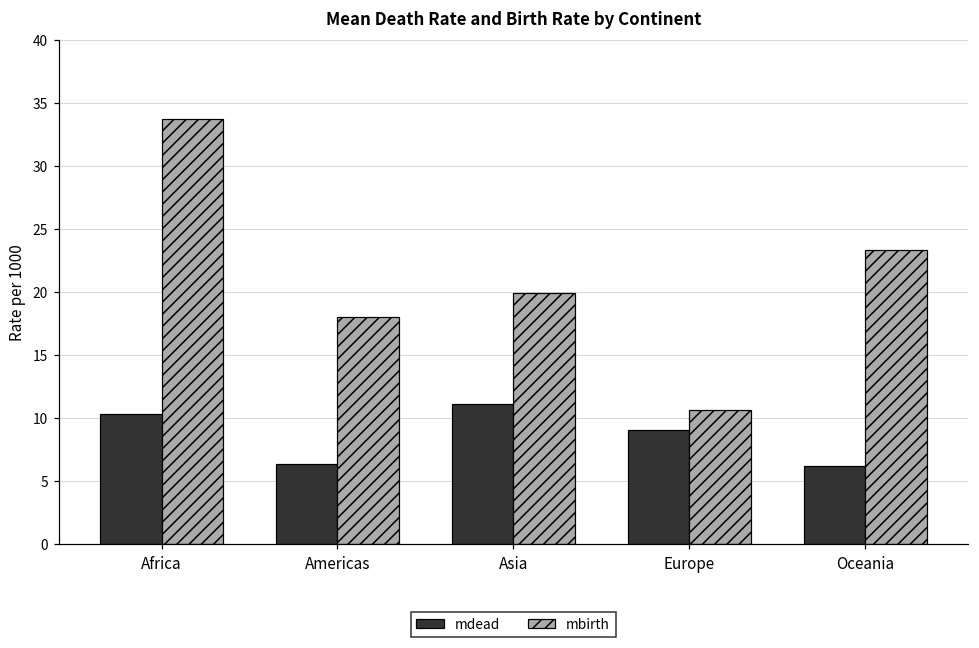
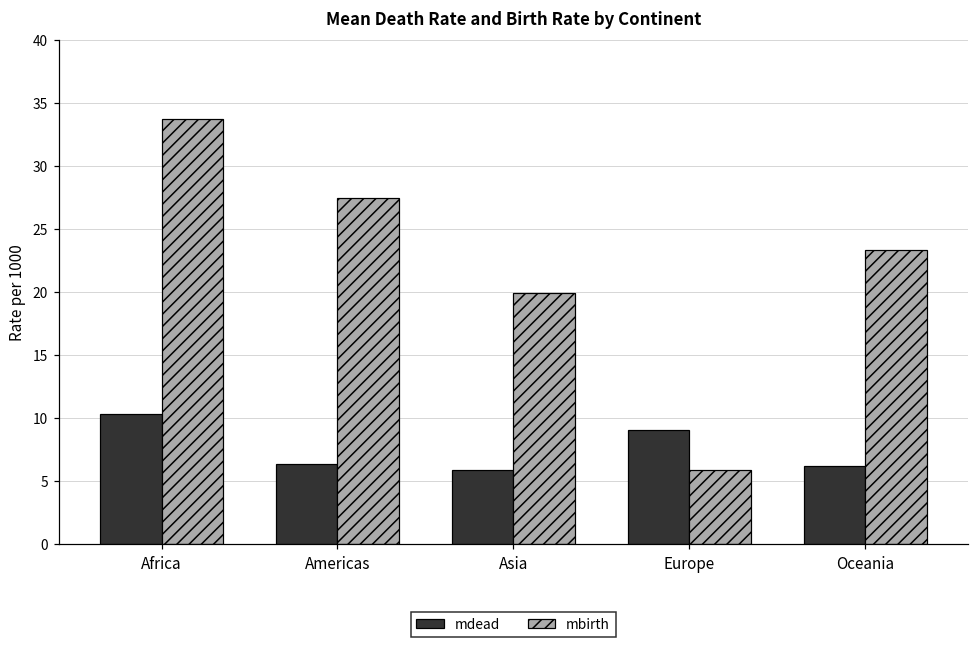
  {
    "mdead": {
      "Africa": 10.4,
      "Americas": 6.4,
-     "Asia": 11.1,
+     "Asia": 5.9,
      "Europe": 9.0,
      "Oceania": 6.2
    },
    "mbirth": {
      "Africa": 33.7,
-     "Americas": 18.0,
+     "Americas": 27.5,
      "Asia": 19.9,
-     "Europe": 10.7,
+     "Europe": 5.9,
      "Oceania": 23.3
    }
  }
